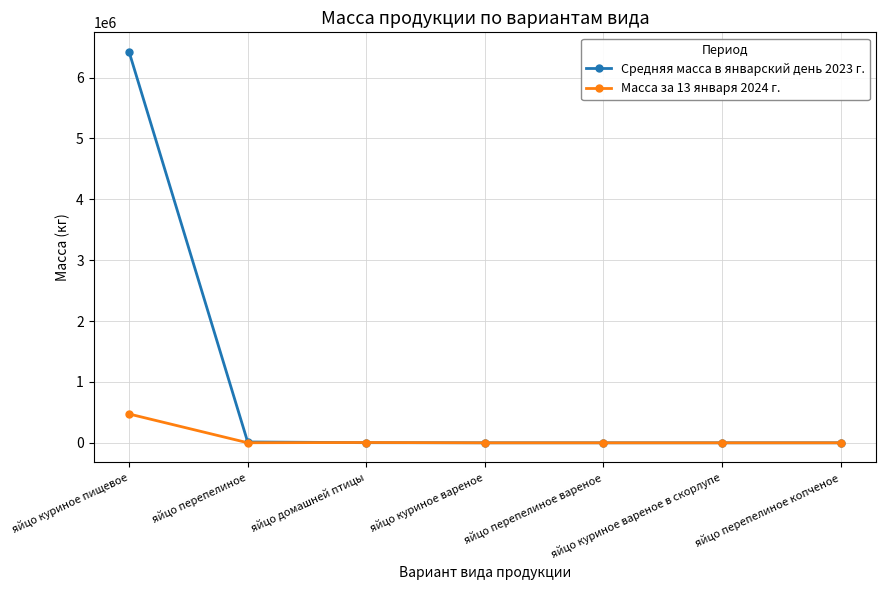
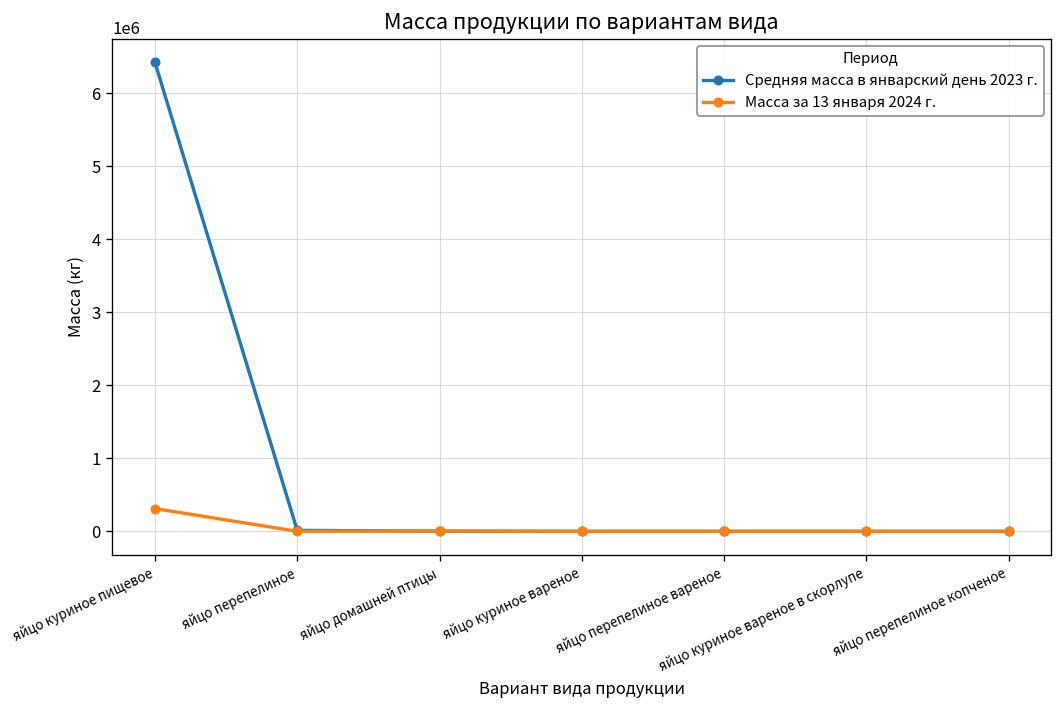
  {
    "Средняя масса в январский день 2023 г.": {
      "яйцо куриное пищевое": 6400000
    },
    "Масса за 13 января 2024 г.": {
-     "яйцо куриное пищевое": 500000
+     "яйцо куриное пищевое": 300000
    }
  }
